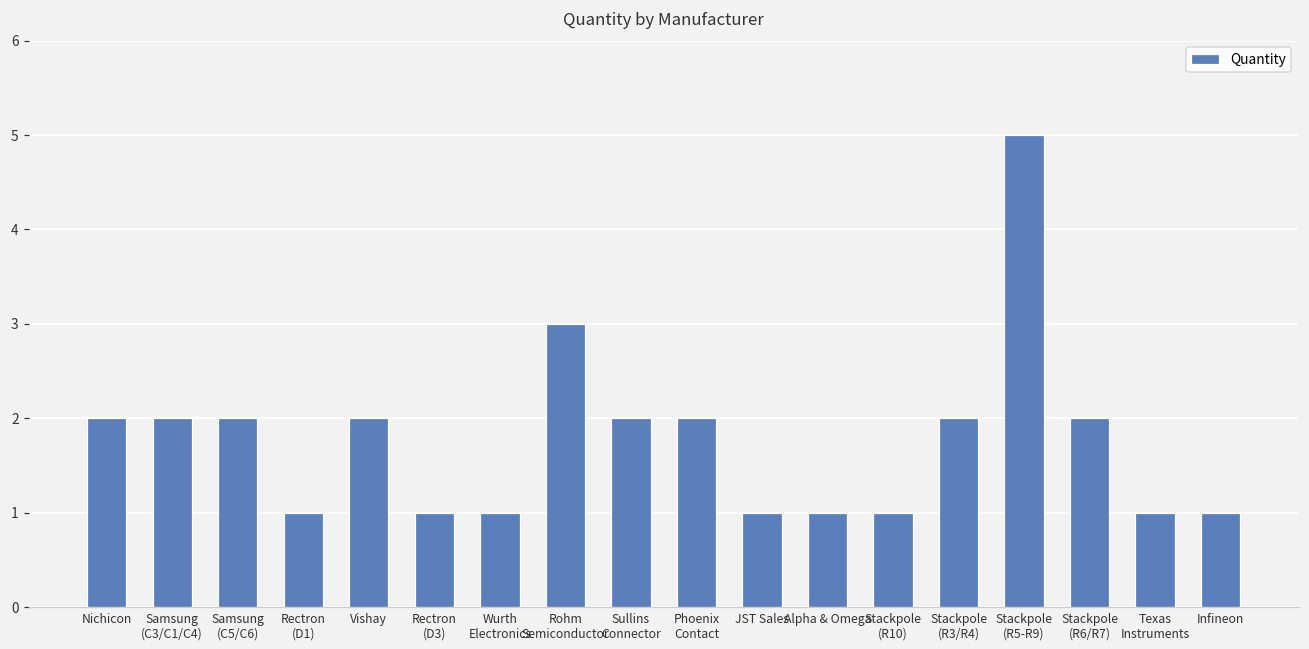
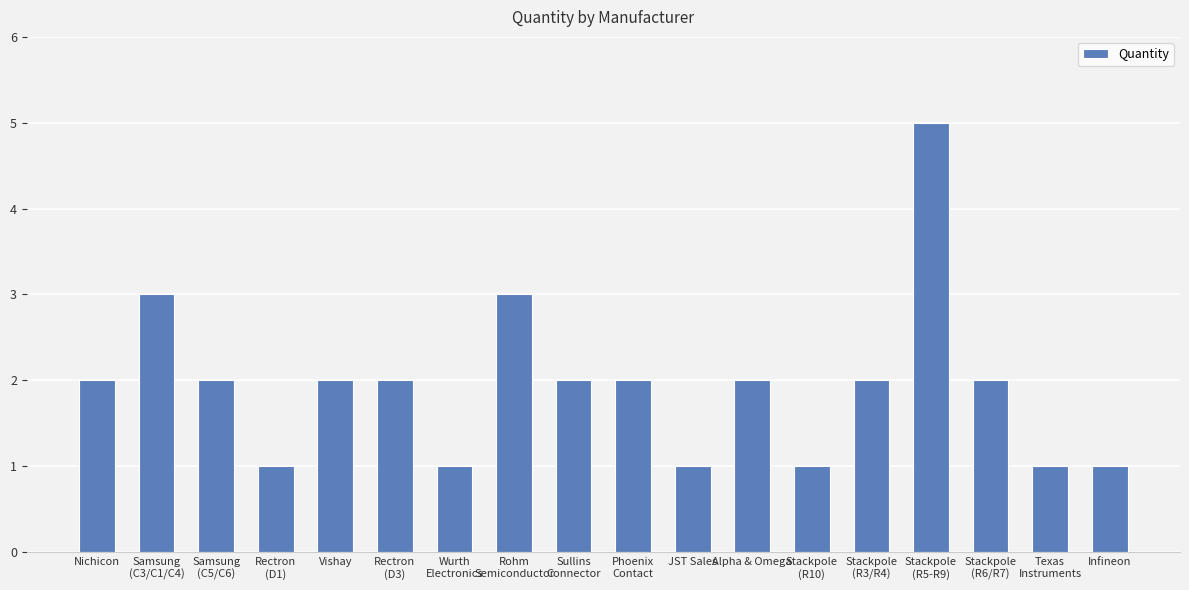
  {
    "Nichicon": 2,
-   "Samsung (C3/C1/C4)": 2,
+   "Samsung (C3/C1/C4)": 3,
    "Samsung (C5/C6)": 2,
    "Rectron (D1)": 1,
    "Vishay": 2,
-   "Rectron (D3)": 1,
+   "Rectron (D3)": 2,
    "Rohm Semiconductor": 3,
    "Sullins Connector": 2,
    "Phoenix Contact": 2,
    "JST Sales": 1,
-   "Alpha & Omega": 1,
+   "Alpha & Omega": 2,
    "Stackpole (R10)": 1,
    "Stackpole (R3/R4)": 2,
    "Stackpole (R5-R9)": 5,
    "Stackpole (R6/R7)": 2,
    "Texas Instruments": 1,
    "Infineon": 1
  }
